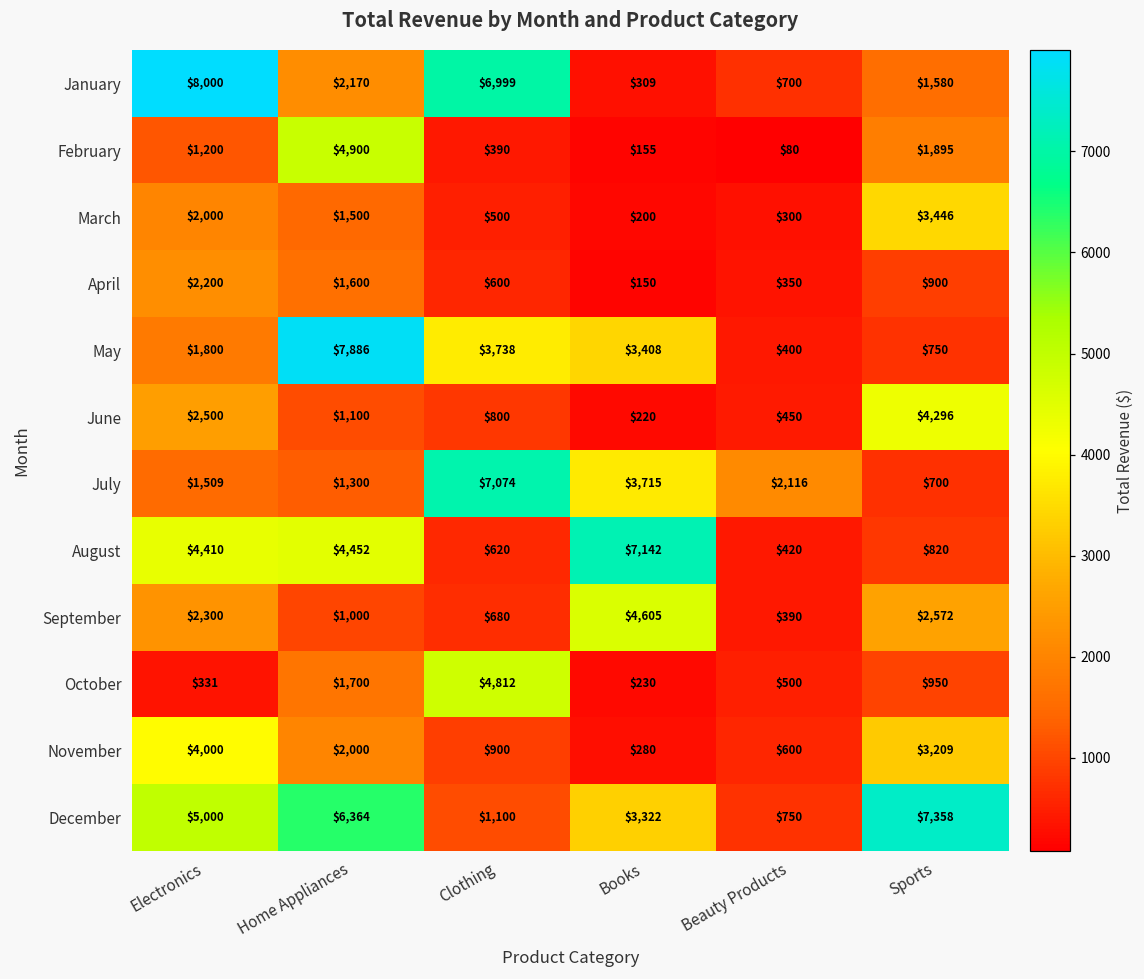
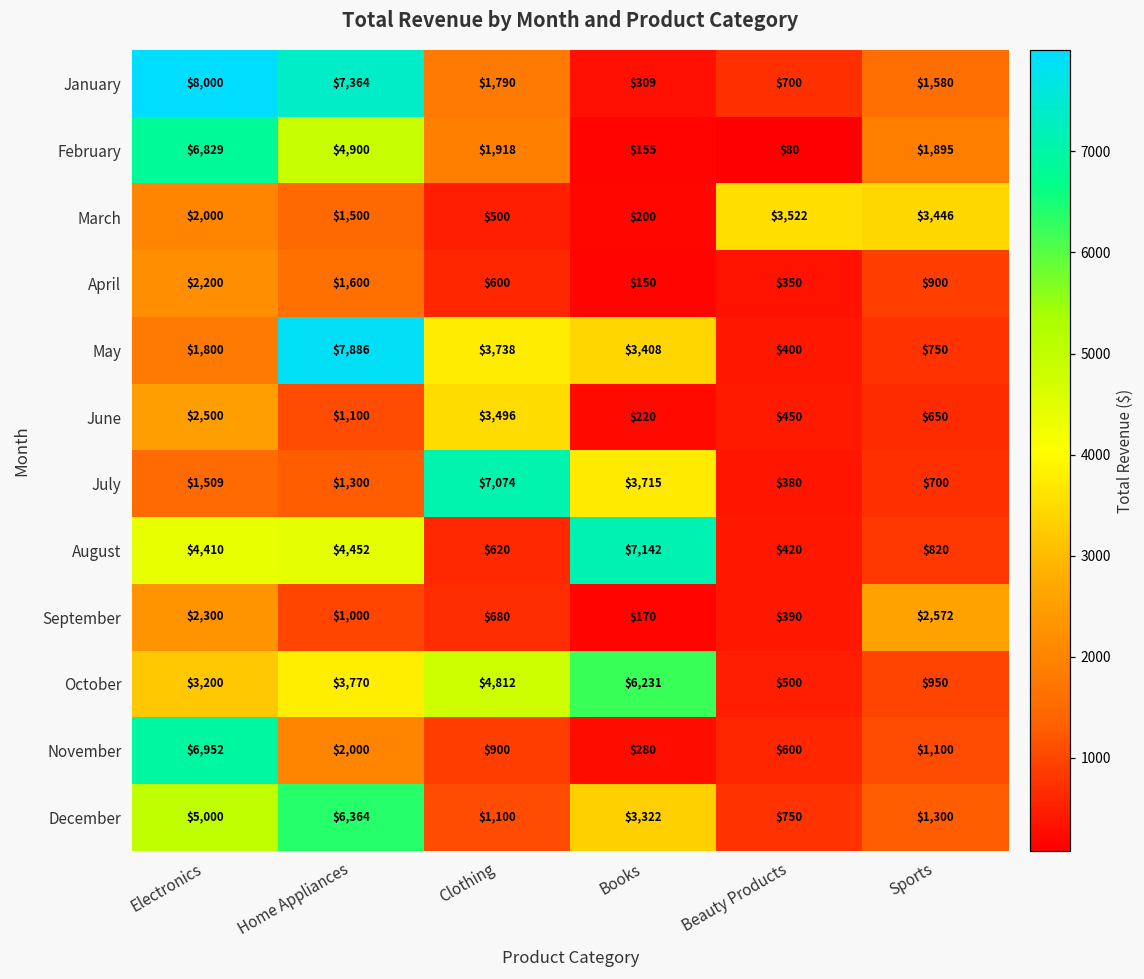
  {
    "January": {
      "Electronics": "$8,000",
-     "Home Appliances": "$2,170",
-     "Clothing": "$6,999",
+     "Home Appliances": "$7,364",
+     "Clothing": "$1,790",
      "Books": "$309",
      "Beauty Products": "$700",
      "Sports": "$1,580"
    },
    "February": {
-     "Electronics": "$1,200",
+     "Electronics": "$6,829",
      "Home Appliances": "$4,900",
-     "Clothing": "$390",
+     "Clothing": "$1,918",
      "Books": "$155",
      "Beauty Products": "$80",
      "Sports": "$1,895"
    },
    "March": {
      "Electronics": "$2,000",
      "Home Appliances": "$1,500",
      "Clothing": "$500",
      "Books": "$200",
-     "Beauty Products": "$300",
+     "Beauty Products": "$3,522",
      "Sports": "$3,446"
    },
    "April": {
      "Electronics": "$2,200",
      "Home Appliances": "$1,600",
      "Clothing": "$600",
      "Books": "$150",
      "Beauty Products": "$350",
      "Sports": "$900"
    },
    "May": {
      "Electronics": "$1,800",
      "Home Appliances": "$7,886",
      "Clothing": "$3,738",
      "Books": "$3,408",
      "Beauty Products": "$400",
      "Sports": "$750"
    },
    "June": {
      "Electronics": "$2,500",
      "Home Appliances": "$1,100",
-     "Clothing": "$800",
+     "Clothing": "$3,496",
      "Books": "$220",
      "Beauty Products": "$450",
-     "Sports": "$4,296"
+     "Sports": "$650"
    },
    "July": {
      "Electronics": "$1,509",
      "Home Appliances": "$1,300",
      "Clothing": "$7,074",
      "Books": "$3,715",
-     "Beauty Products": "$2,116",
+     "Beauty Products": "$380",
      "Sports": "$700"
    },
    "August": {
      "Electronics": "$4,410",
      "Home Appliances": "$4,452",
      "Clothing": "$620",
      "Books": "$7,142",
      "Beauty Products": "$420",
      "Sports": "$820"
    },
    "September": {
      "Electronics": "$2,300",
      "Home Appliances": "$1,000",
      "Clothing": "$680",
-     "Books": "$4,605",
+     "Books": "$170",
      "Beauty Products": "$390",
      "Sports": "$2,572"
    },
    "October": {
-     "Electronics": "$331",
-     "Home Appliances": "$1,700",
+     "Electronics": "$3,200",
+     "Home Appliances": "$3,770",
      "Clothing": "$4,812",
-     "Books": "$230",
+     "Books": "$6,231",
      "Beauty Products": "$500",
      "Sports": "$950"
    },
    "November": {
-     "Electronics": "$4,000",
+     "Electronics": "$6,952",
      "Home Appliances": "$2,000",
      "Clothing": "$900",
      "Books": "$280",
      "Beauty Products": "$600",
-     "Sports": "$3,209"
+     "Sports": "$1,100"
    },
    "December": {
      "Electronics": "$5,000",
      "Home Appliances": "$6,364",
      "Clothing": "$1,100",
      "Books": "$3,322",
      "Beauty Products": "$750",
-     "Sports": "$7,358"
+     "Sports": "$1,300"
    }
  }
